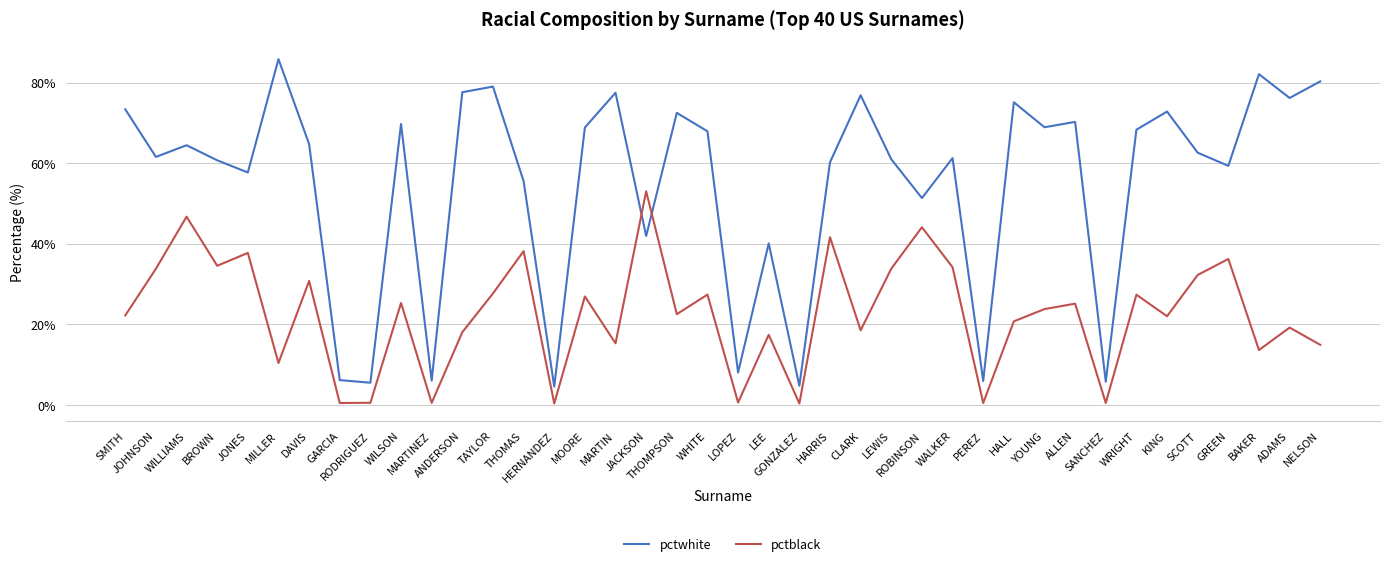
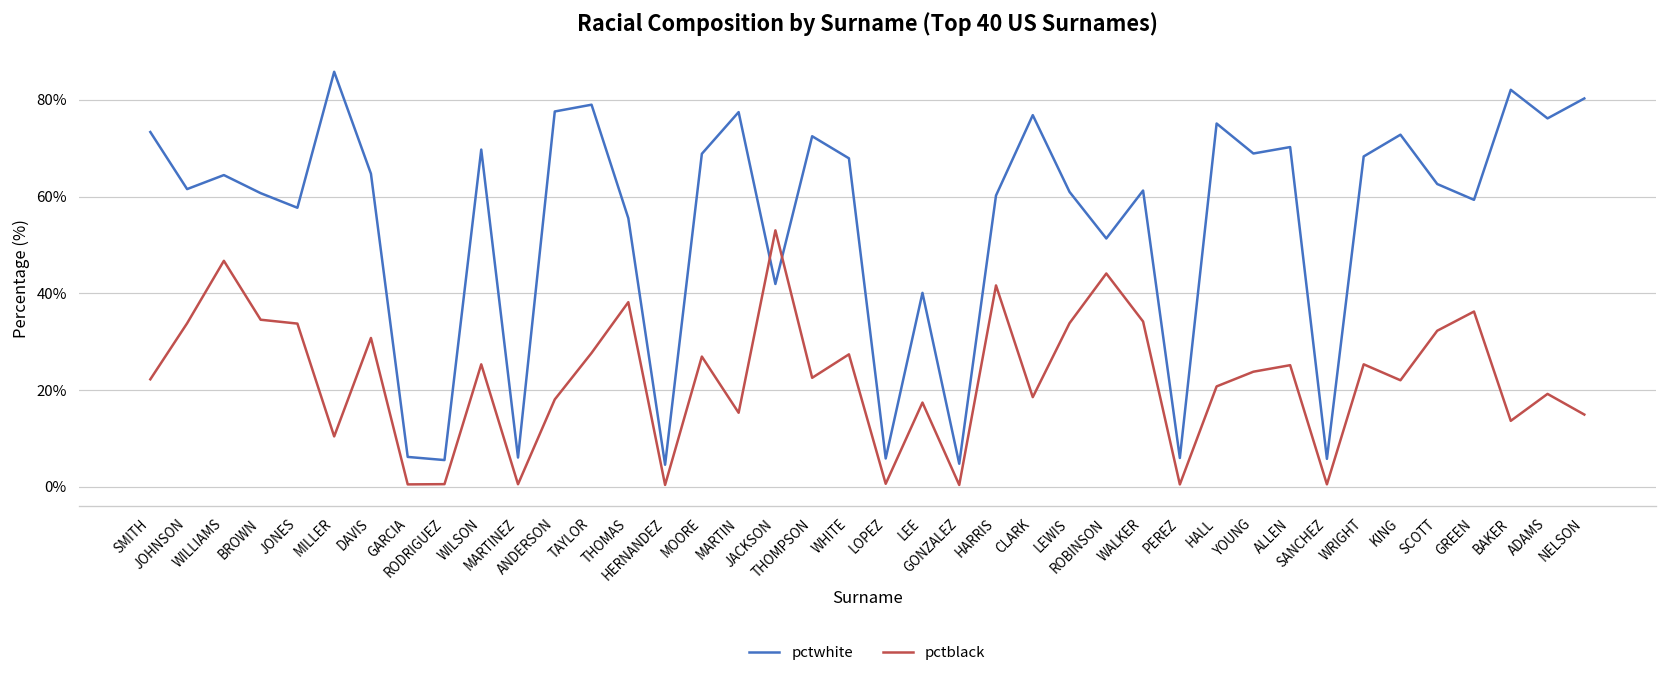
  {
    "pctwhite": {
      "SMITH": "73%",
      "JOHNSON": "62%",
      "WILLIAMS": "64%",
      "BROWN": "61%",
      "JONES": "58%",
      "MILLER": "86%",
      "DAVIS": "65%",
      "GARCIA": "6%",
      "RODRIGUEZ": "6%",
      "WILSON": "70%",
      "MARTINEZ": "6%",
      "ANDERSON": "78%",
      "TAYLOR": "79%",
      "THOMAS": "56%",
      "HERNANDEZ": "5%",
      "MOORE": "69%",
      "MARTIN": "77%",
      "JACKSON": "42%",
      "THOMPSON": "72%",
      "WHITE": "68%",
-     "LOPEZ": "8%",
+     "LOPEZ": "6%",
      "LEE": "40%",
      "GONZALEZ": "5%",
      "HARRIS": "60%",
      "CLARK": "77%",
      "LEWIS": "61%",
      "ROBINSON": "51%",
      "WALKER": "61%",
      "PEREZ": "6%",
      "HALL": "75%",
      "YOUNG": "69%",
      "ALLEN": "70%",
      "SANCHEZ": "6%",
      "WRIGHT": "68%",
      "KING": "73%",
      "SCOTT": "63%",
      "GREEN": "59%",
      "BAKER": "82%",
      "ADAMS": "76%",
      "NELSON": "80%"
    },
    "pctblack": {
      "SMITH": "22%",
      "JOHNSON": "34%",
      "WILLIAMS": "47%",
      "BROWN": "35%",
-     "JONES": "38%",
+     "JONES": "34%",
      "MILLER": "10%",
      "DAVIS": "31%",
      "GARCIA": "0%",
      "RODRIGUEZ": "1%",
      "WILSON": "25%",
      "MARTINEZ": "1%",
      "ANDERSON": "18%",
      "TAYLOR": "28%",
      "THOMAS": "38%",
      "HERNANDEZ": "0%",
      "MOORE": "27%",
      "MARTIN": "15%",
      "JACKSON": "53%",
      "THOMPSON": "23%",
      "WHITE": "27%",
      "LOPEZ": "1%",
      "LEE": "17%",
      "GONZALEZ": "0%",
      "HARRIS": "42%",
      "CLARK": "19%",
      "LEWIS": "34%",
      "ROBINSON": "44%",
      "WALKER": "34%",
      "PEREZ": "0%",
      "HALL": "21%",
      "YOUNG": "24%",
      "ALLEN": "25%",
      "SANCHEZ": "1%",
-     "WRIGHT": "27%",
+     "WRIGHT": "25%",
      "KING": "22%",
      "SCOTT": "32%",
      "GREEN": "36%",
      "BAKER": "14%",
      "ADAMS": "19%",
      "NELSON": "15%"
    }
  }
